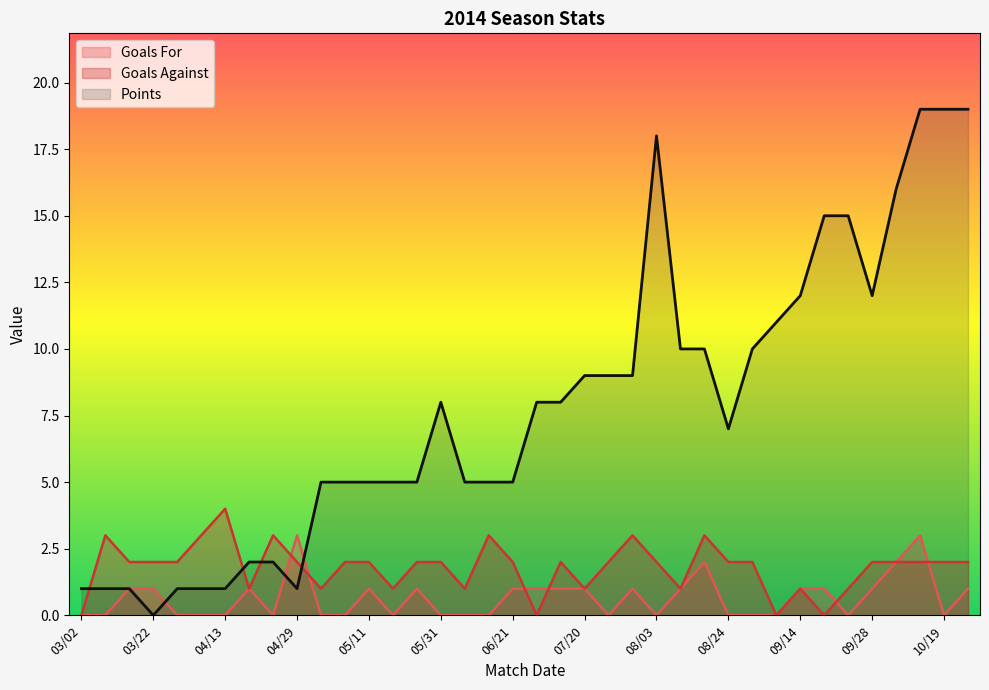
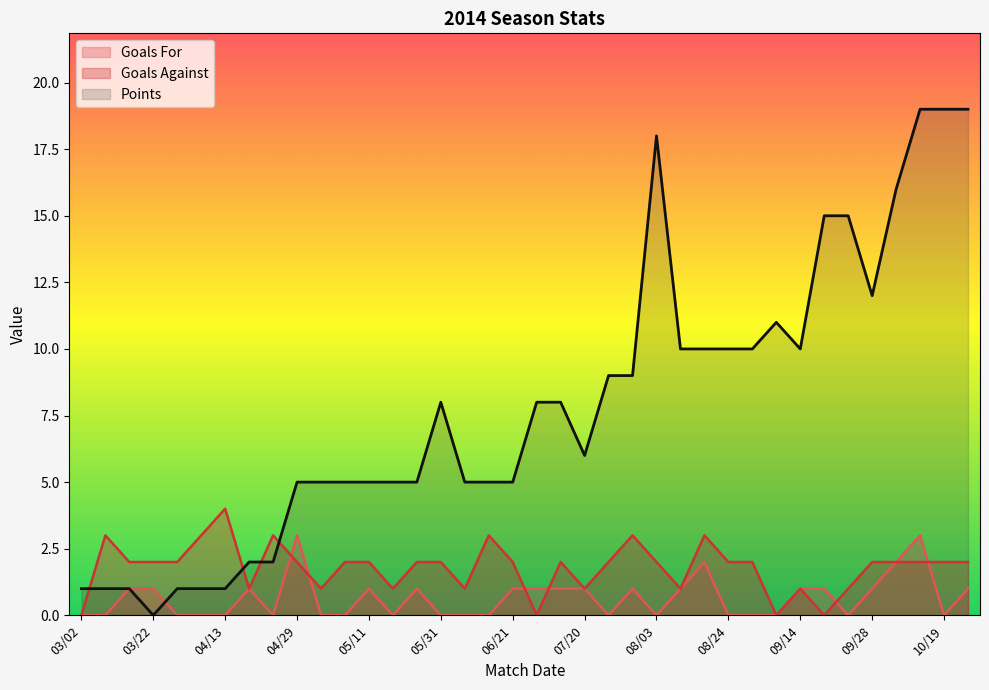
  {
    "Points": {
      "03/02": 1,
      "03/22": 0,
      "04/13": 1,
-     "04/29": 1,
+     "04/29": 5,
      "05/11": 5,
      "05/31": 8,
      "06/21": 5,
-     "07/20": 9,
+     "07/20": 6,
      "08/03": 18,
-     "08/24": 7,
-     "09/14": 12,
+     "08/24": 10,
+     "09/14": 10,
      "09/28": 12,
      "10/19": 19
    }
  }
